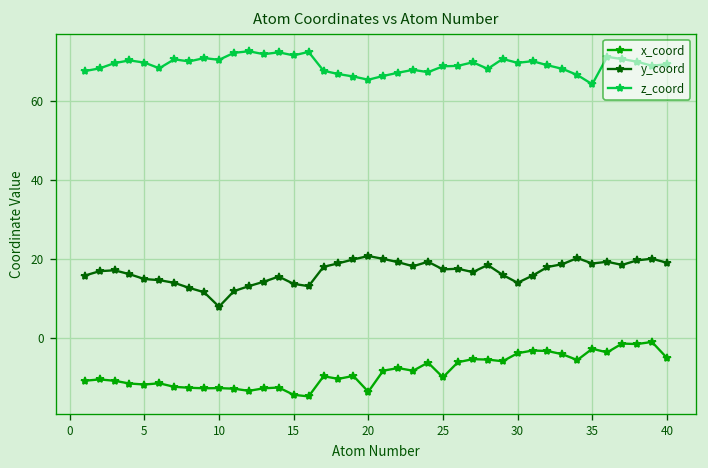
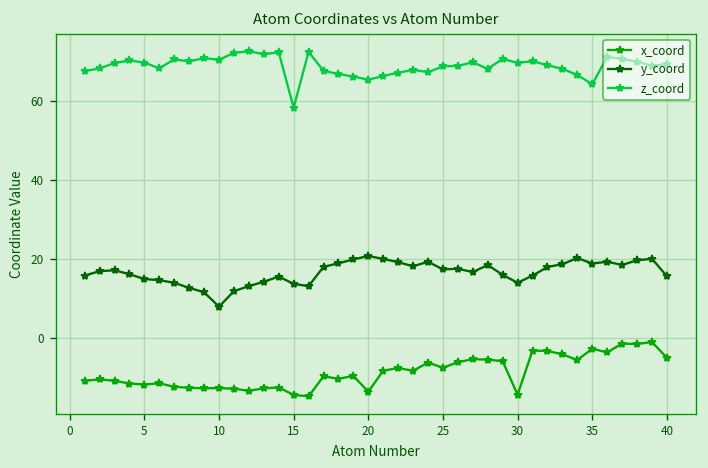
  {
    "x_coord": {
      "5": -12,
      "10": -13,
      "15": -14,
      "20": -14,
-     "25": -10,
-     "30": -4,
+     "25": -8,
+     "30": -14,
      "35": -3,
      "40": -5
    },
    "y_coord": {
      "5": 15,
      "10": 8,
      "15": 14,
      "20": 21,
      "25": 17,
      "30": 14,
      "35": 19,
-     "40": 19
+     "40": 16
    },
    "z_coord": {
      "5": 70,
      "10": 70,
-     "15": 71,
+     "15": 58,
      "20": 65,
      "25": 69,
      "30": 70,
      "35": 64
    }
  }
